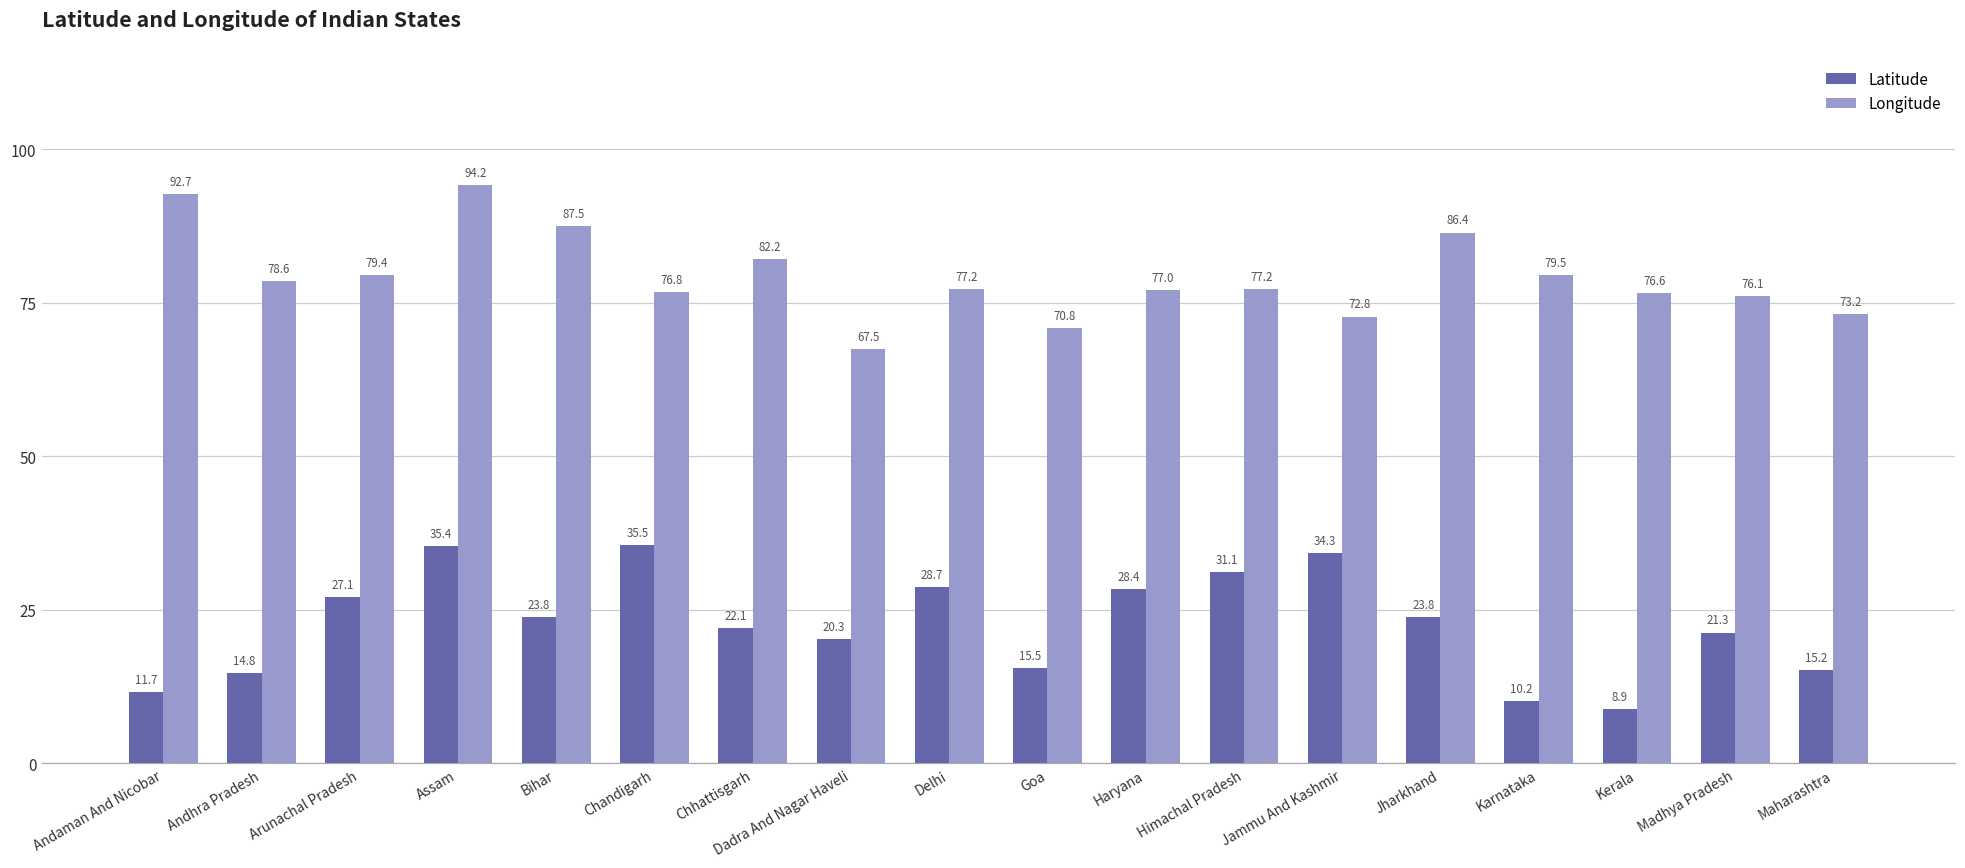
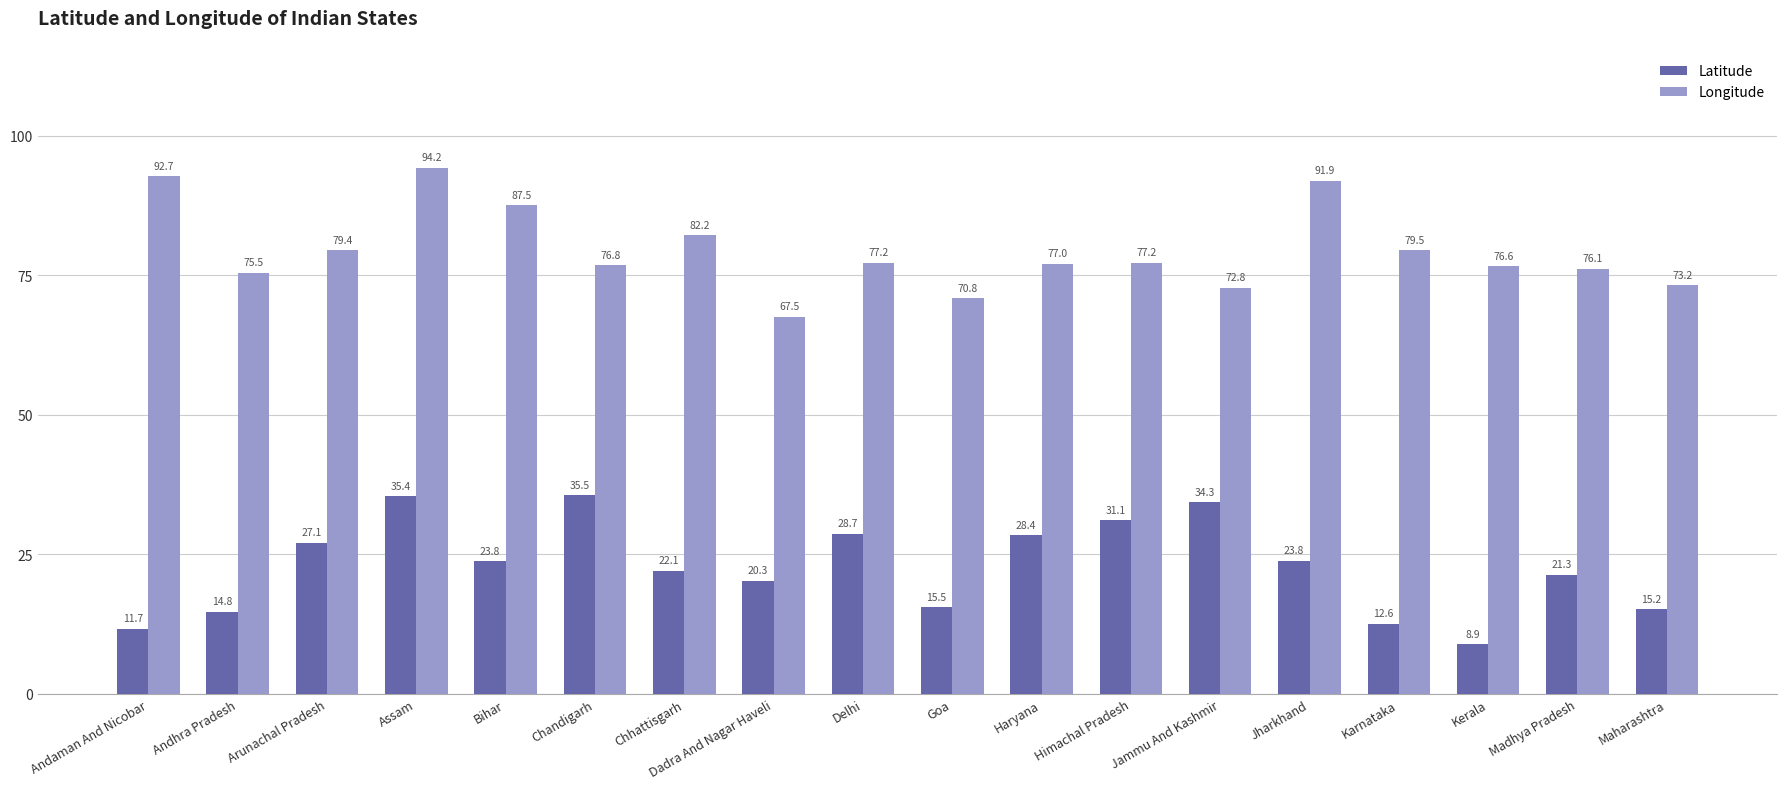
  {
    "Latitude": {
      "Andaman And Nicobar": 11.7,
      "Andhra Pradesh": 14.8,
      "Arunachal Pradesh": 27.1,
      "Assam": 35.4,
      "Bihar": 23.8,
      "Chandigarh": 35.5,
      "Chhattisgarh": 22.1,
      "Dadra And Nagar Haveli": 20.3,
      "Delhi": 28.7,
      "Goa": 15.5,
      "Haryana": 28.4,
      "Himachal Pradesh": 31.1,
      "Jammu And Kashmir": 34.3,
      "Jharkhand": 23.8,
-     "Karnataka": 10.2,
+     "Karnataka": 12.6,
      "Kerala": 8.9,
      "Madhya Pradesh": 21.3,
      "Maharashtra": 15.2
    },
    "Longitude": {
      "Andaman And Nicobar": 92.7,
-     "Andhra Pradesh": 78.6,
+     "Andhra Pradesh": 75.5,
      "Arunachal Pradesh": 79.4,
      "Assam": 94.2,
      "Bihar": 87.5,
      "Chandigarh": 76.8,
      "Chhattisgarh": 82.2,
      "Dadra And Nagar Haveli": 67.5,
      "Delhi": 77.2,
      "Goa": 70.8,
      "Haryana": 77.0,
      "Himachal Pradesh": 77.2,
      "Jammu And Kashmir": 72.8,
-     "Jharkhand": 86.4,
+     "Jharkhand": 91.9,
      "Karnataka": 79.5,
      "Kerala": 76.6,
      "Madhya Pradesh": 76.1,
      "Maharashtra": 73.2
    }
  }
